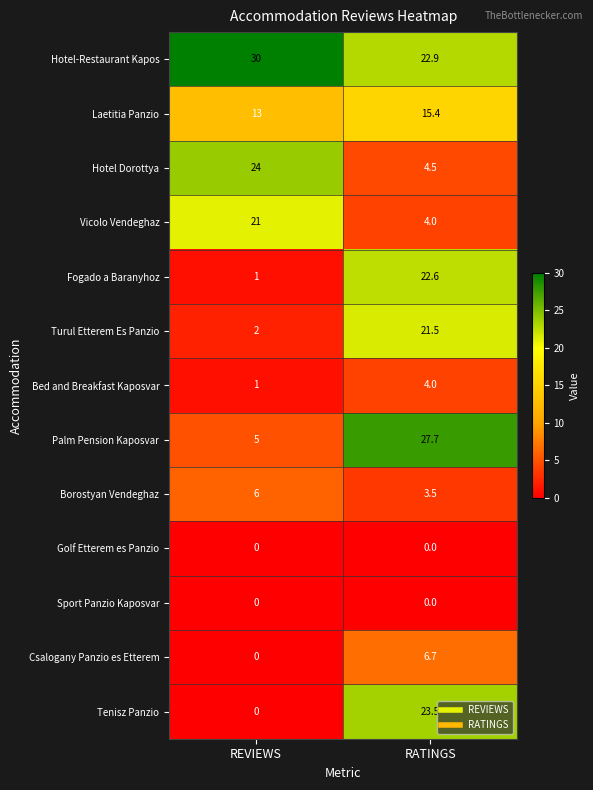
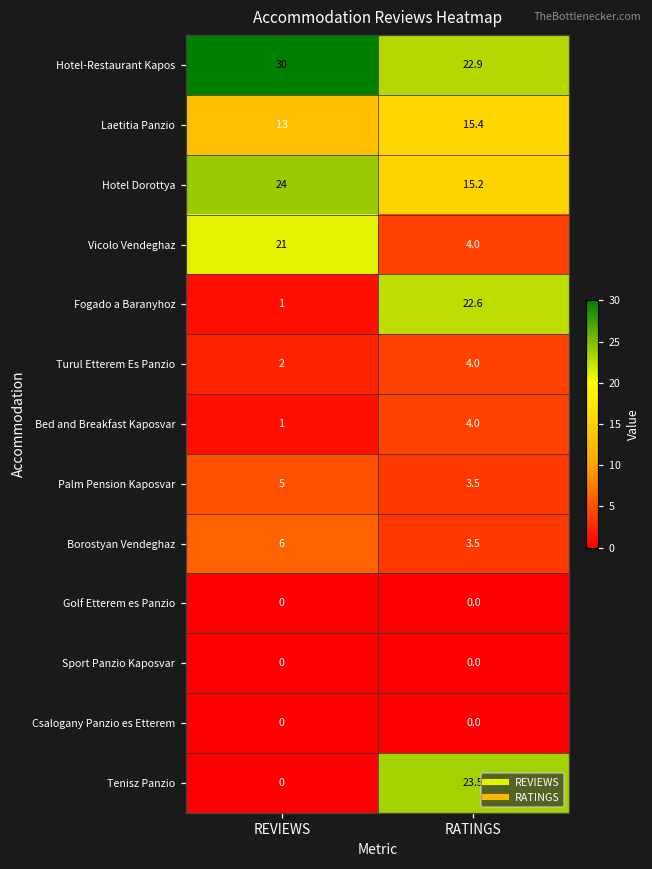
  {
    "Hotel-Restaurant Kapos": {
      "REVIEWS": 30,
      "RATINGS": 22.9
    },
    "Laetitia Panzio": {
      "REVIEWS": 13,
      "RATINGS": 15.4
    },
    "Hotel Dorottya": {
      "REVIEWS": 24,
-     "RATINGS": 4.5
+     "RATINGS": 15.2
    },
    "Vicolo Vendeghaz": {
      "REVIEWS": 21,
      "RATINGS": 4.0
    },
    "Fogado a Baranyhoz": {
      "REVIEWS": 1,
      "RATINGS": 22.6
    },
    "Turul Etterem Es Panzio": {
      "REVIEWS": 2,
-     "RATINGS": 21.5
+     "RATINGS": 4.0
    },
    "Bed and Breakfast Kaposvar": {
      "REVIEWS": 1,
      "RATINGS": 4.0
    },
    "Palm Pension Kaposvar": {
      "REVIEWS": 5,
-     "RATINGS": 27.7
+     "RATINGS": 3.5
    },
    "Borostyan Vendeghaz": {
      "REVIEWS": 6,
      "RATINGS": 3.5
    },
    "Golf Etterem es Panzio": {
      "REVIEWS": 0,
      "RATINGS": 0.0
    },
    "Sport Panzio Kaposvar": {
      "REVIEWS": 0,
      "RATINGS": 0.0
    },
    "Csalogany Panzio es Etterem": {
      "REVIEWS": 0,
-     "RATINGS": 6.7
+     "RATINGS": 0.0
    },
    "Tenisz Panzio": {
      "REVIEWS": 0
    }
  }
